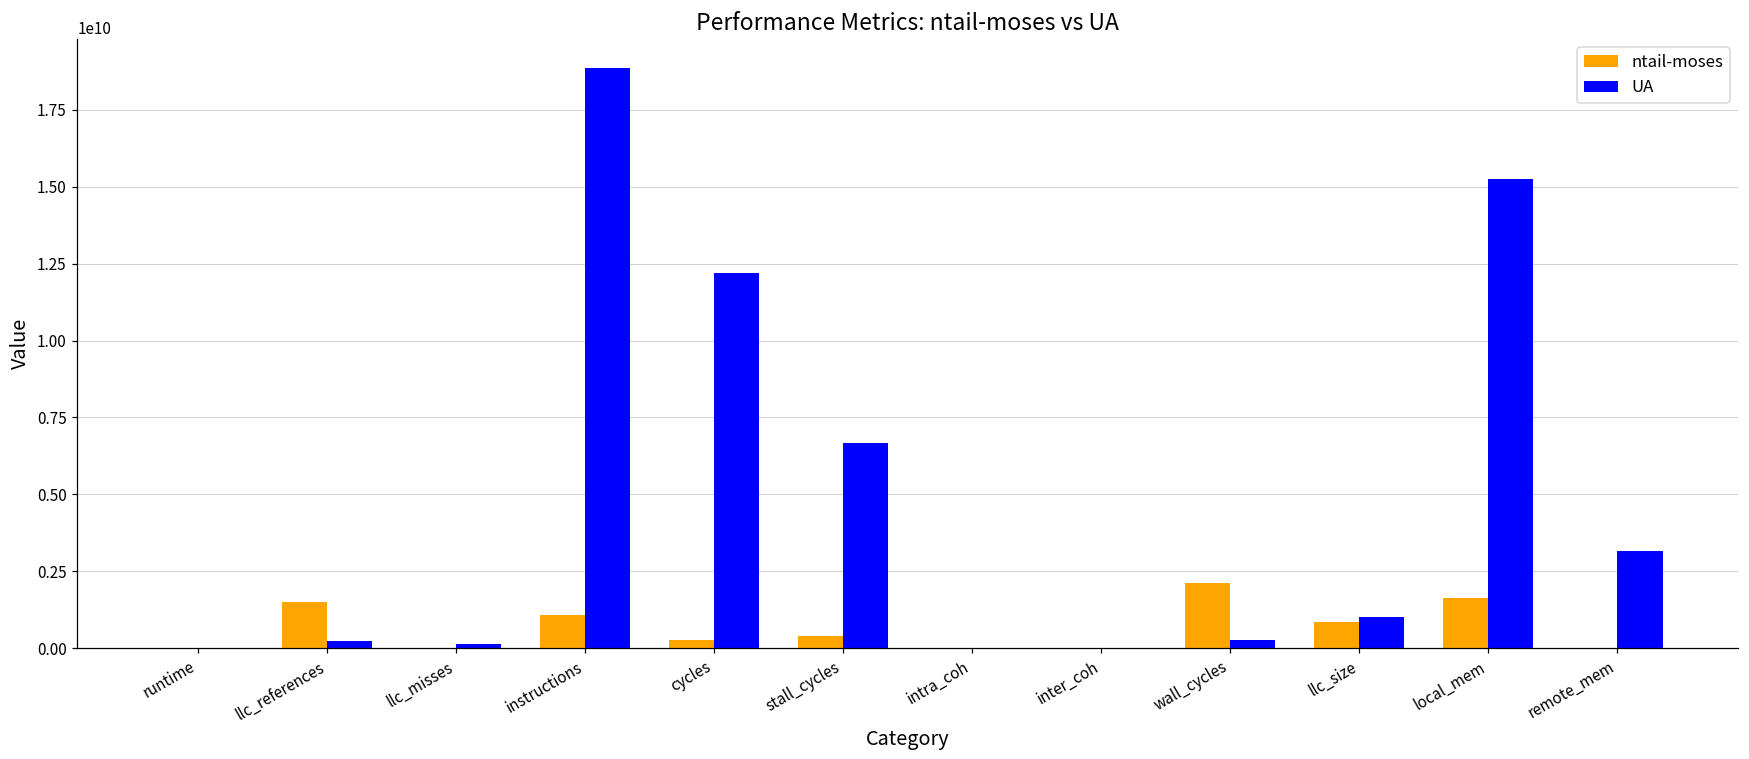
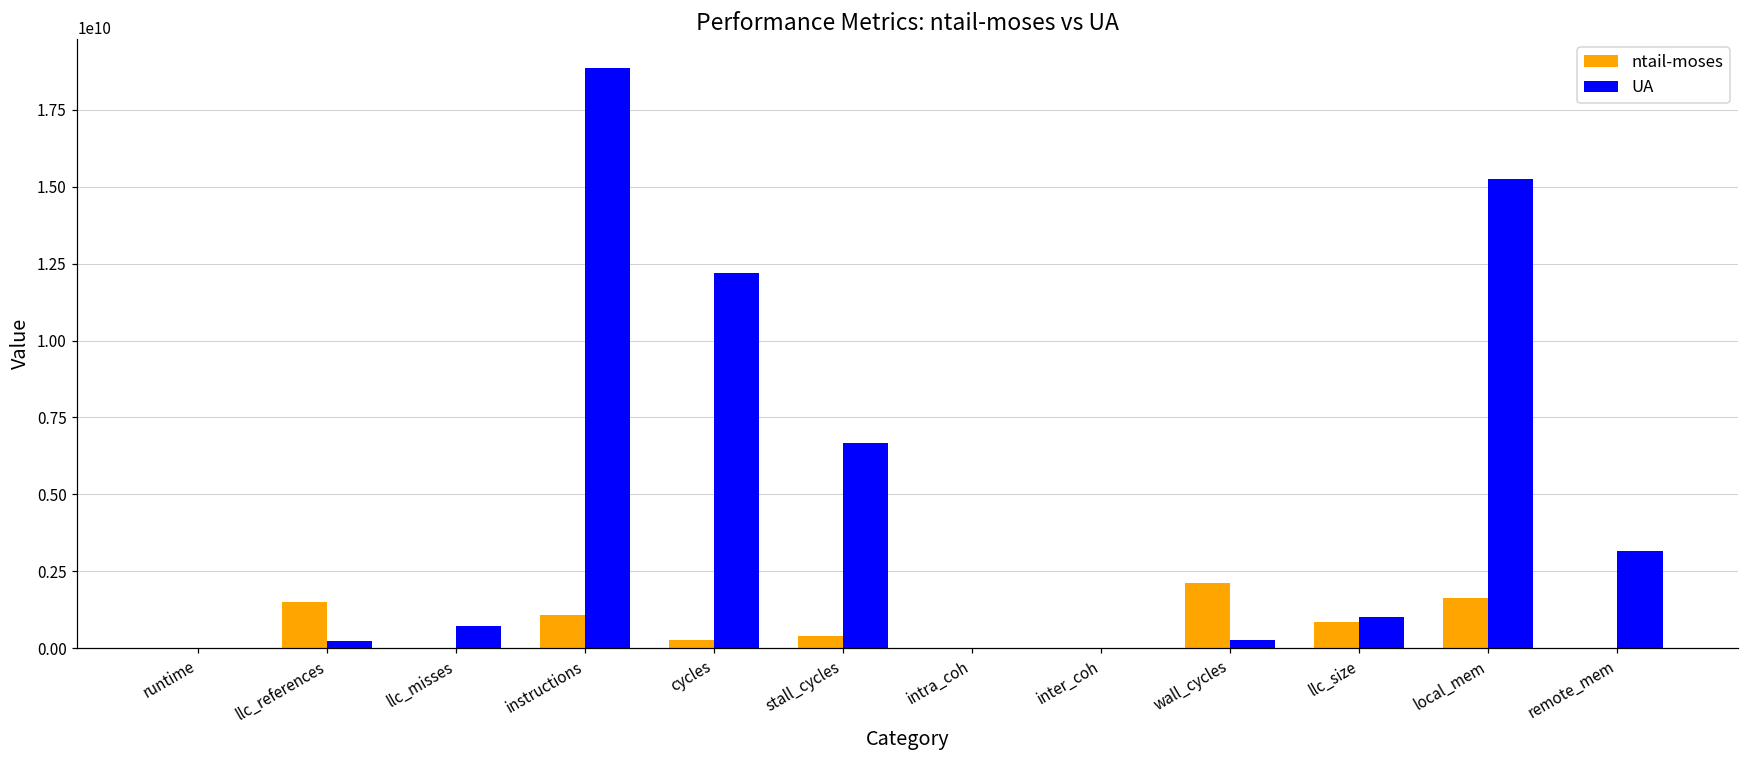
  {
    "ntail-moses": {
      "llc_references": 1500000000,
      "instructions": 1100000000,
      "cycles": 300000000,
      "stall_cycles": 400000000,
      "wall_cycles": 2100000000,
      "llc_size": 900000000,
      "local_mem": 1600000000
    },
    "UA": {
      "llc_references": 200000000,
-     "llc_misses": 100000000,
+     "llc_misses": 700000000,
      "instructions": 18900000000,
      "cycles": 12200000000,
      "stall_cycles": 6700000000,
      "wall_cycles": 300000000,
      "llc_size": 1000000000,
      "local_mem": 15300000000,
      "remote_mem": 3200000000
    }
  }
